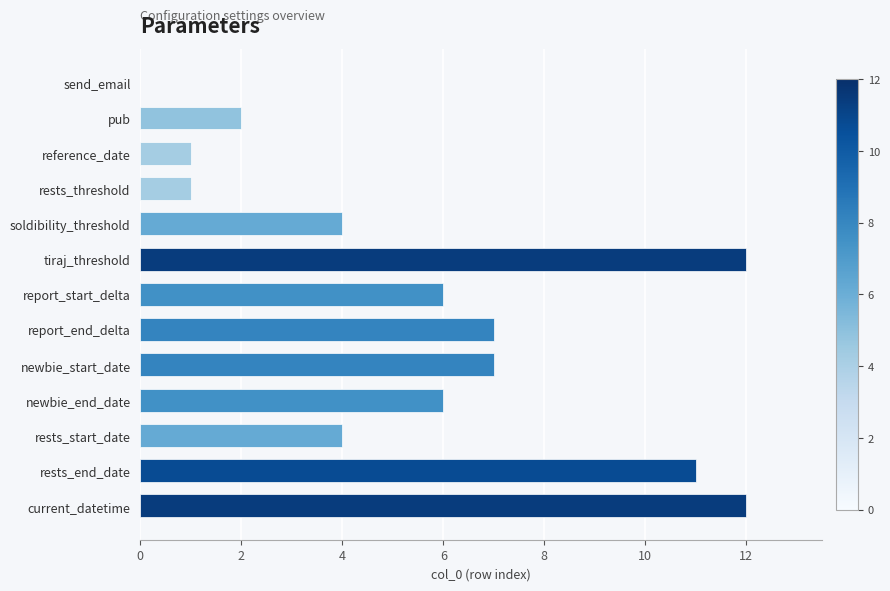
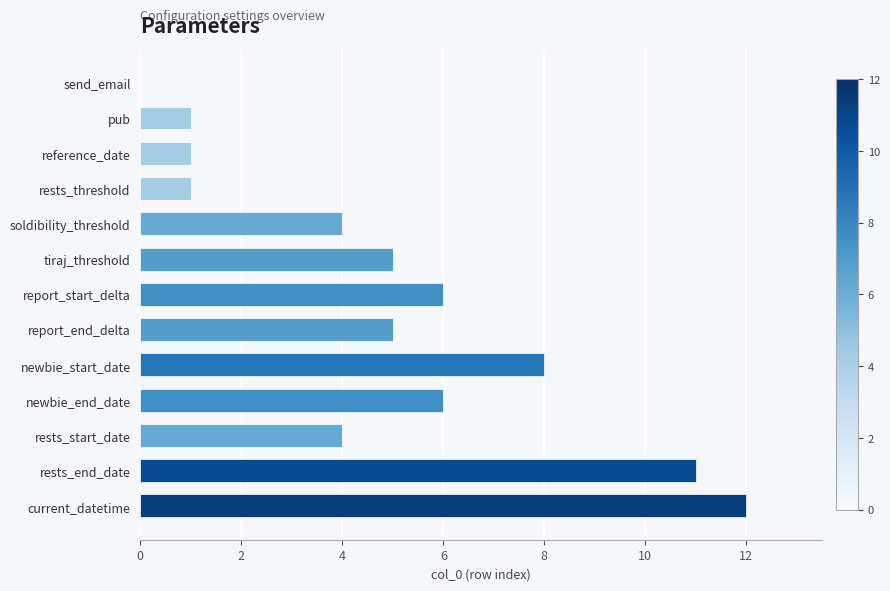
  {
    "send_email": 0,
-   "pub": 2,
+   "pub": 1,
    "reference_date": 1,
    "rests_threshold": 1,
    "soldibility_threshold": 4,
-   "tiraj_threshold": 12,
+   "tiraj_threshold": 5,
    "report_start_delta": 6,
-   "report_end_delta": 7,
-   "newbie_start_date": 7,
+   "report_end_delta": 5,
+   "newbie_start_date": 8,
    "newbie_end_date": 6,
    "rests_start_date": 4,
    "rests_end_date": 11,
    "current_datetime": 12
  }
